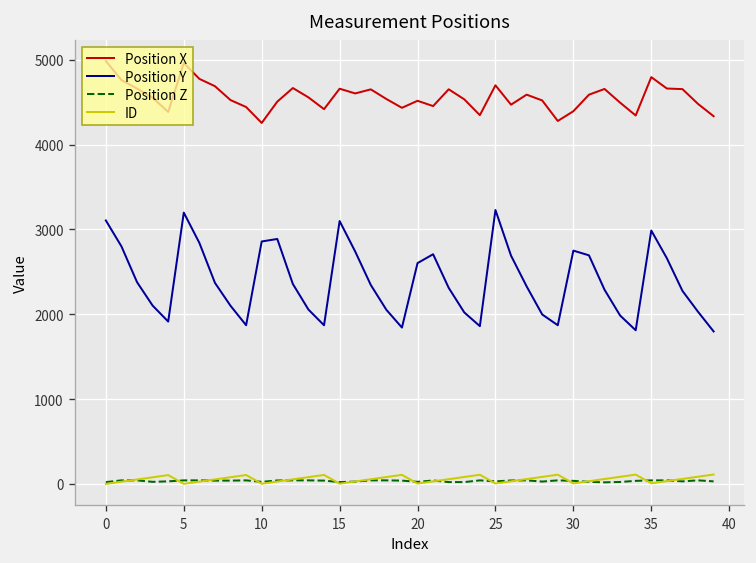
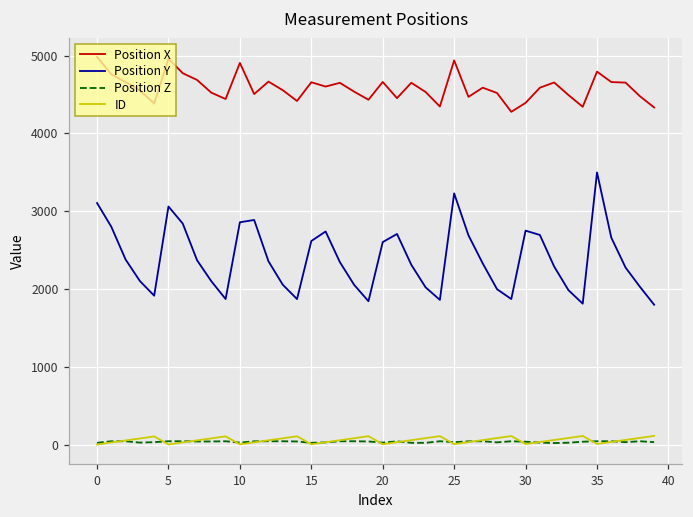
  {
    "Position X": {
-     "10": 4300,
+     "10": 4900,
      "15": 4700,
-     "20": 4500,
-     "25": 4700,
+     "20": 4700,
+     "25": 4900,
      "30": 4400,
      "35": 4800
    },
    "Position Y": {
      "0": 3100,
-     "5": 3200,
+     "5": 3100,
      "10": 2900,
-     "15": 3100,
+     "15": 2600,
      "20": 2600,
      "25": 3200,
      "30": 2800,
-     "35": 3000
+     "35": 3500
    },
    "Position Z": {
      "5": 0
    },
    "ID": {
      "5": 0
    }
  }
